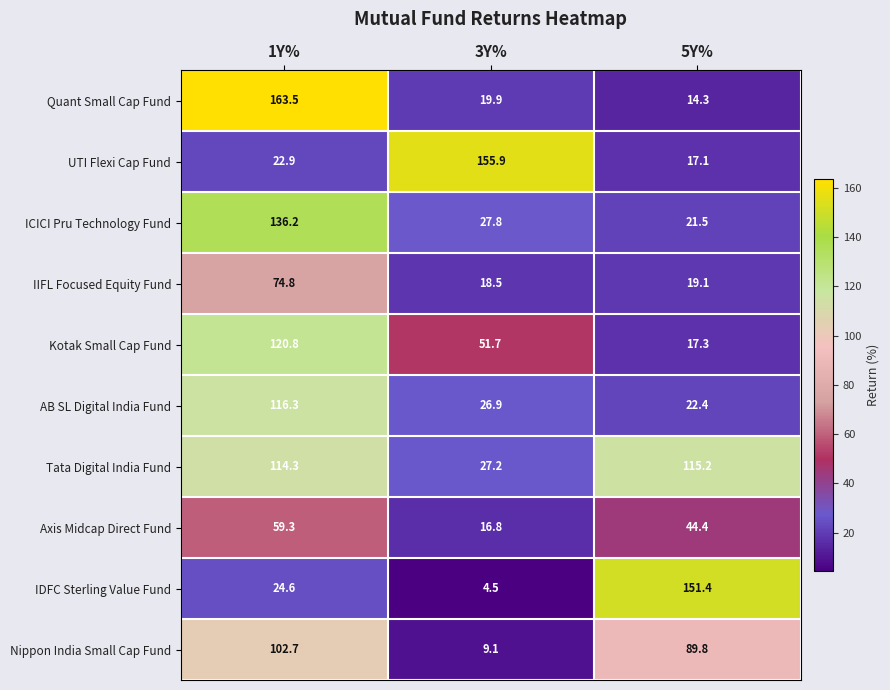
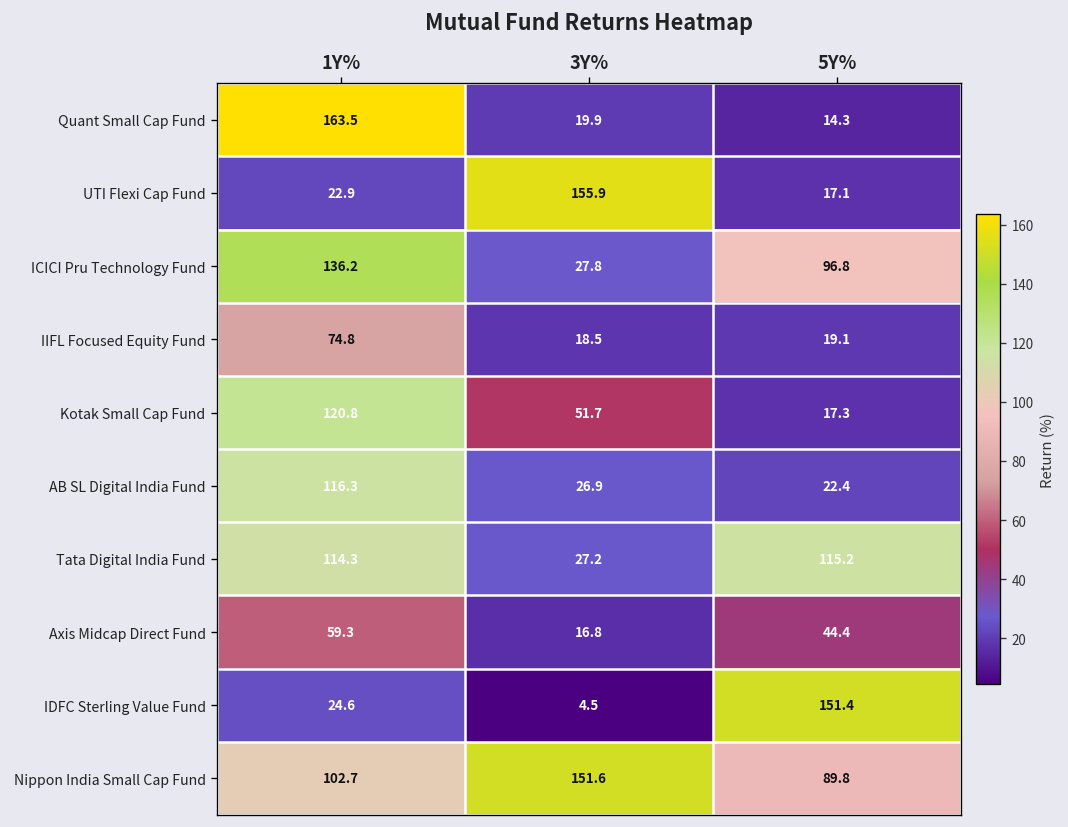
  {
    "Quant Small Cap Fund": {
      "1Y%": 163.5,
      "3Y%": 19.9,
      "5Y%": 14.3
    },
    "UTI Flexi Cap Fund": {
      "1Y%": 22.9,
      "3Y%": 155.9,
      "5Y%": 17.1
    },
    "ICICI Pru Technology Fund": {
      "1Y%": 136.2,
      "3Y%": 27.8,
-     "5Y%": 21.5
+     "5Y%": 96.8
    },
    "IIFL Focused Equity Fund": {
      "1Y%": 74.8,
      "3Y%": 18.5,
      "5Y%": 19.1
    },
    "Kotak Small Cap Fund": {
      "1Y%": 120.8,
      "3Y%": 51.7,
      "5Y%": 17.3
    },
    "AB SL Digital India Fund": {
      "1Y%": 116.3,
      "3Y%": 26.9,
      "5Y%": 22.4
    },
    "Tata Digital India Fund": {
      "1Y%": 114.3,
      "3Y%": 27.2,
      "5Y%": 115.2
    },
    "Axis Midcap Direct Fund": {
      "1Y%": 59.3,
      "3Y%": 16.8,
      "5Y%": 44.4
    },
    "IDFC Sterling Value Fund": {
      "1Y%": 24.6,
      "3Y%": 4.5,
      "5Y%": 151.4
    },
    "Nippon India Small Cap Fund": {
      "1Y%": 102.7,
-     "3Y%": 9.1,
+     "3Y%": 151.6,
      "5Y%": 89.8
    }
  }
